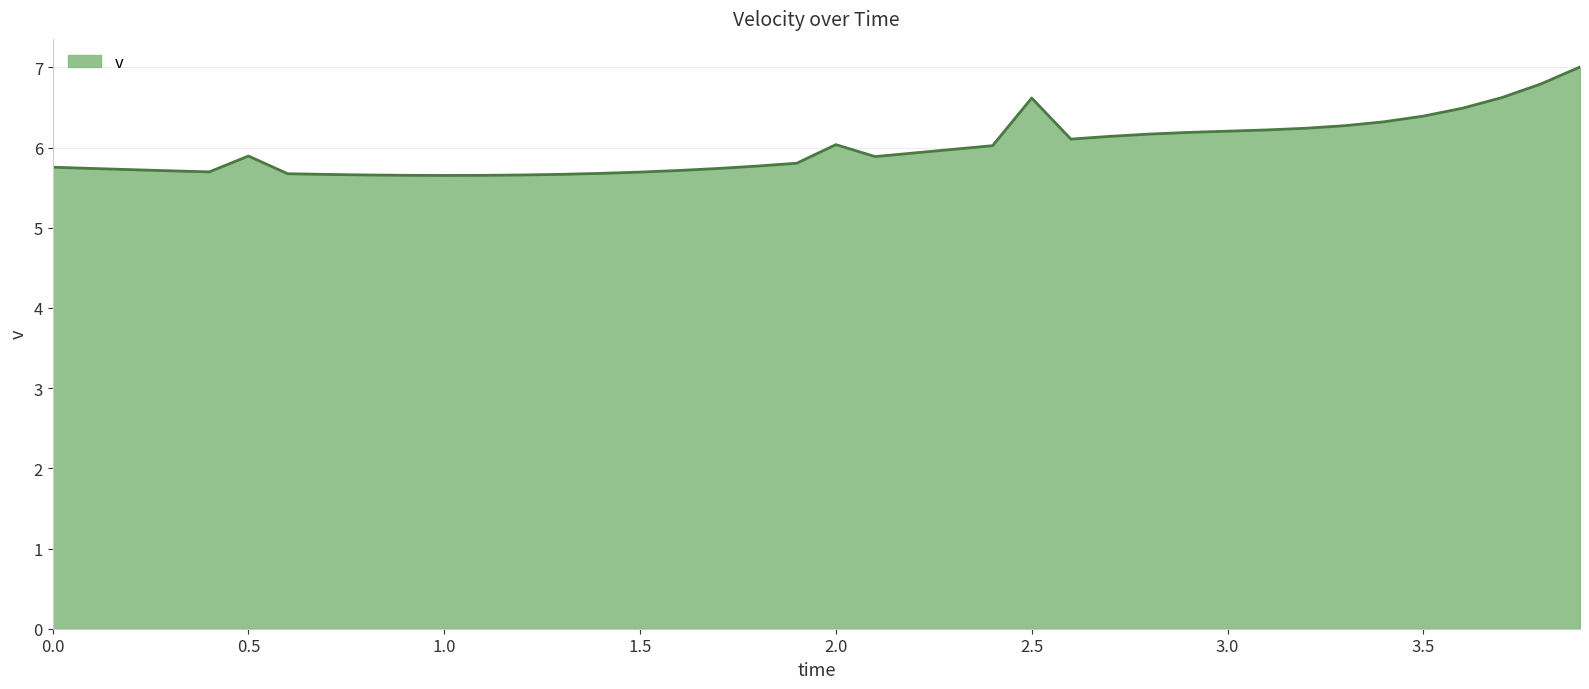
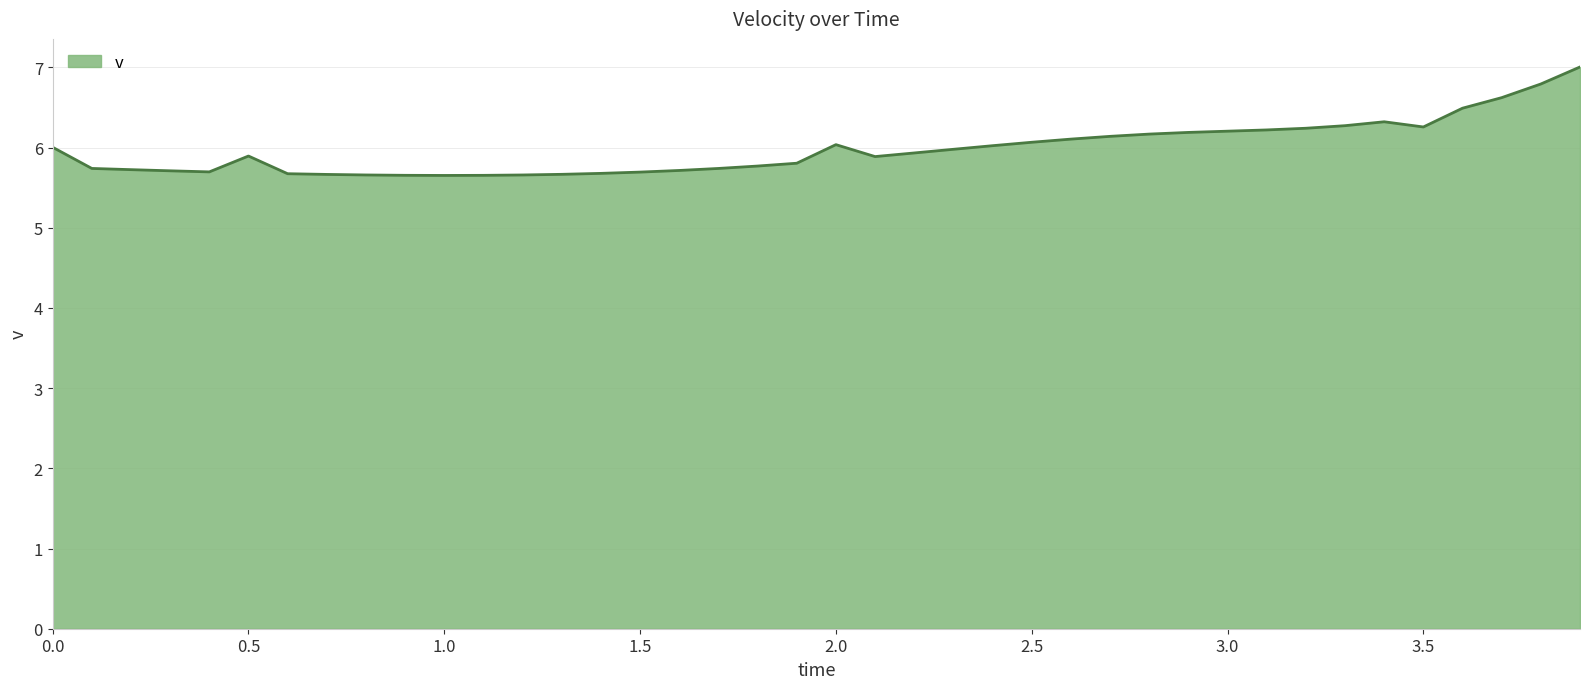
  {
-   "0.0": 5.8,
+   "0.0": 6.0,
    "0.5": 5.9,
    "1.0": 5.7,
    "1.5": 5.7,
    "2.0": 6.0,
-   "2.5": 6.6,
+   "2.5": 6.1,
    "3.0": 6.2,
-   "3.5": 6.4
+   "3.5": 6.3
  }
